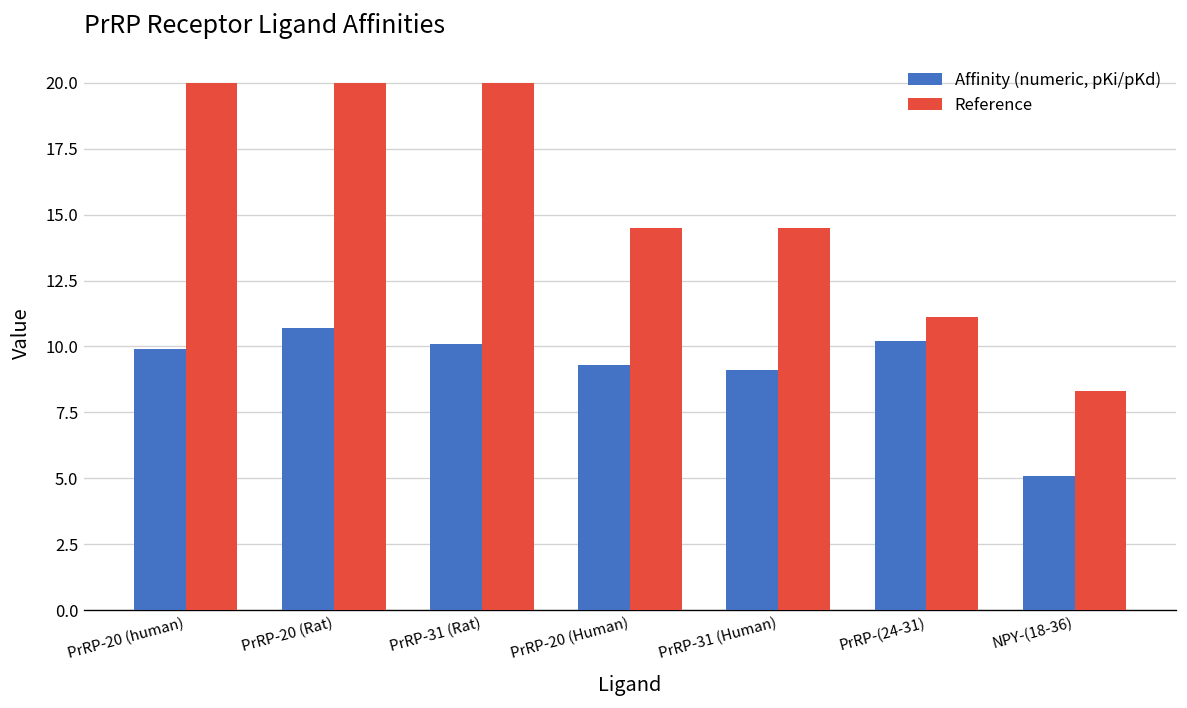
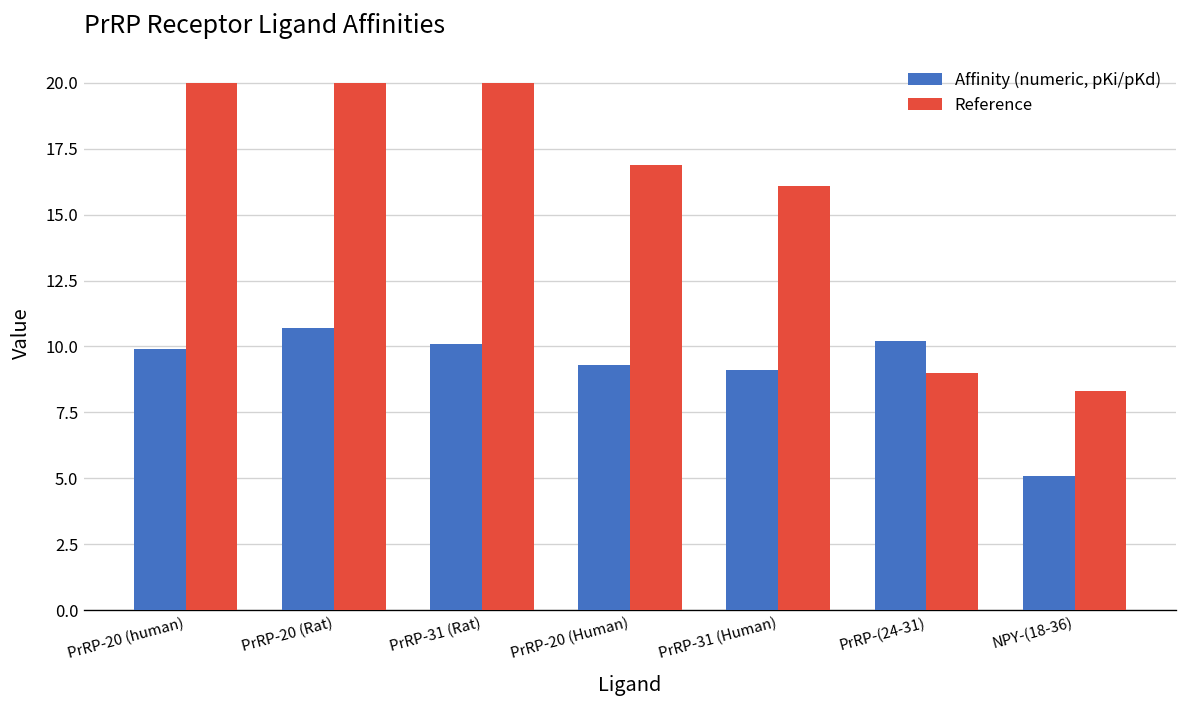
  {
    "Affinity (numeric, pKi/pKd)": {
      "PrRP-20 (human)": 9.9,
      "PrRP-20 (Rat)": 10.7,
      "PrRP-31 (Rat)": 10.1,
      "PrRP-20 (Human)": 9.3,
      "PrRP-31 (Human)": 9.1,
      "PrRP-(24-31)": 10.2,
      "NPY-(18-36)": 5.1
    },
    "Reference": {
      "PrRP-20 (human)": 20.0,
      "PrRP-20 (Rat)": 20.0,
      "PrRP-31 (Rat)": 20.0,
-     "PrRP-20 (Human)": 14.5,
-     "PrRP-31 (Human)": 14.5,
-     "PrRP-(24-31)": 11.1,
+     "PrRP-20 (Human)": 16.9,
+     "PrRP-31 (Human)": 16.1,
+     "PrRP-(24-31)": 9.0,
      "NPY-(18-36)": 8.3
    }
  }
